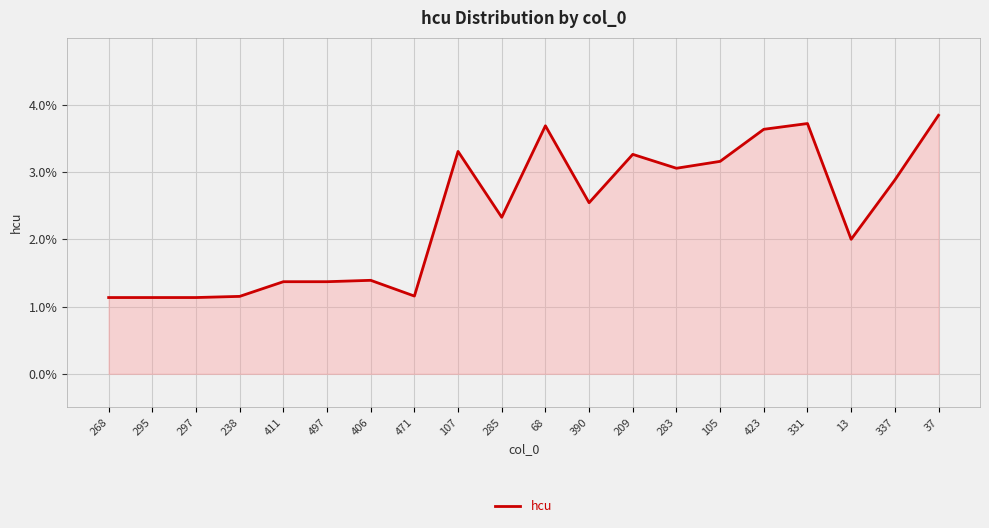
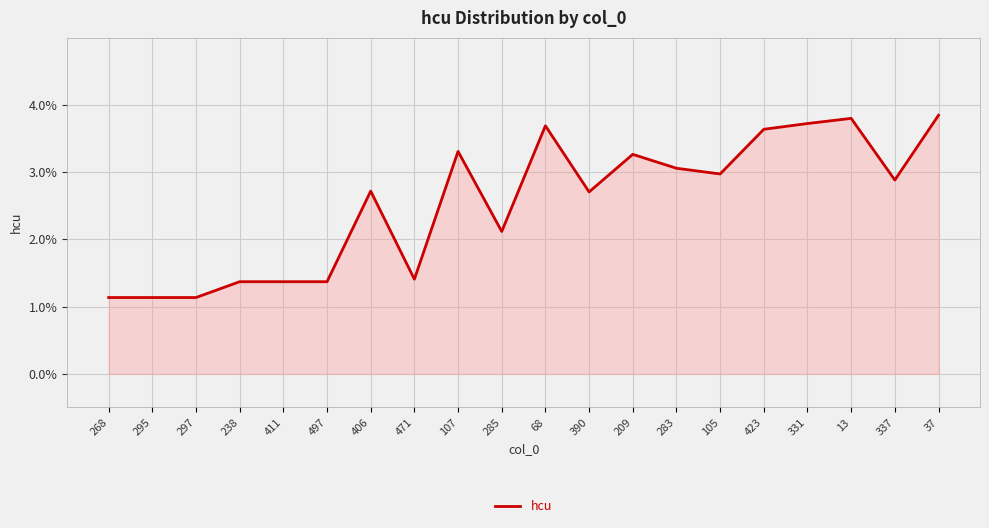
  {
    "268": "1.1%",
    "295": "1.1%",
    "297": "1.1%",
-   "238": "1.2%",
+   "238": "1.4%",
    "411": "1.4%",
    "497": "1.4%",
-   "406": "1.4%",
-   "471": "1.2%",
+   "406": "2.7%",
+   "471": "1.4%",
    "107": "3.3%",
-   "285": "2.3%",
+   "285": "2.1%",
    "68": "3.7%",
-   "390": "2.5%",
+   "390": "2.7%",
    "209": "3.3%",
    "283": "3.1%",
-   "105": "3.2%",
+   "105": "3.0%",
    "423": "3.6%",
    "331": "3.7%",
-   "13": "2.0%",
+   "13": "3.8%",
    "337": "2.9%",
    "37": "3.8%"
  }
